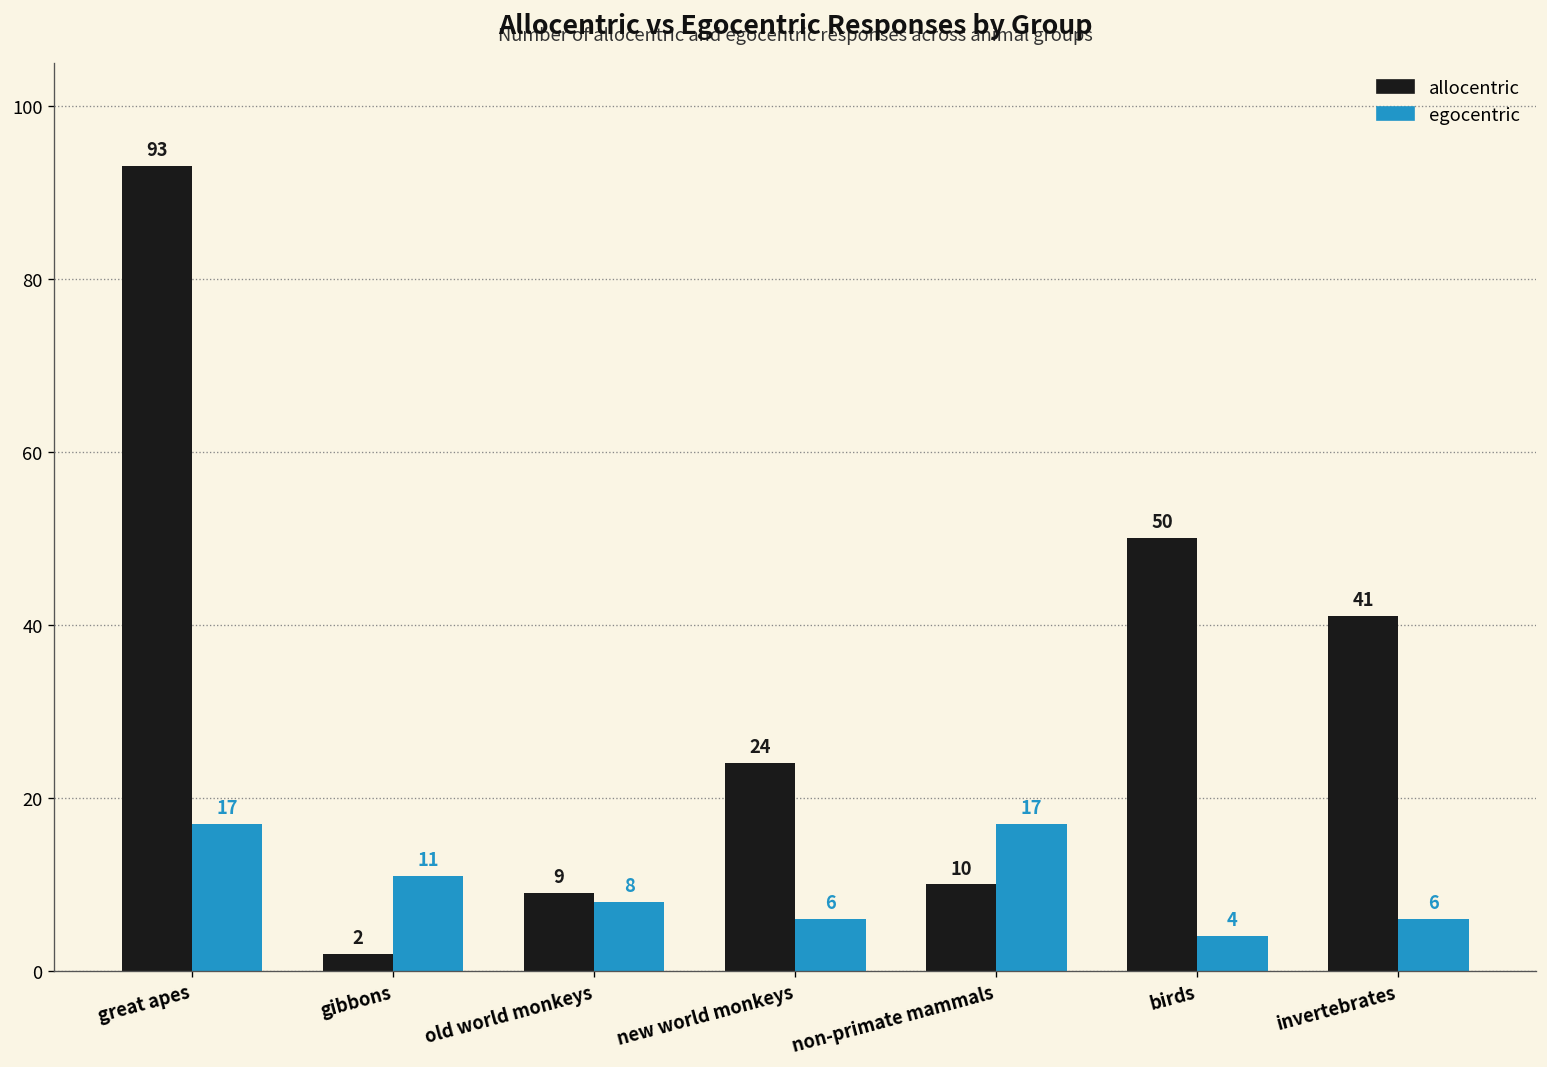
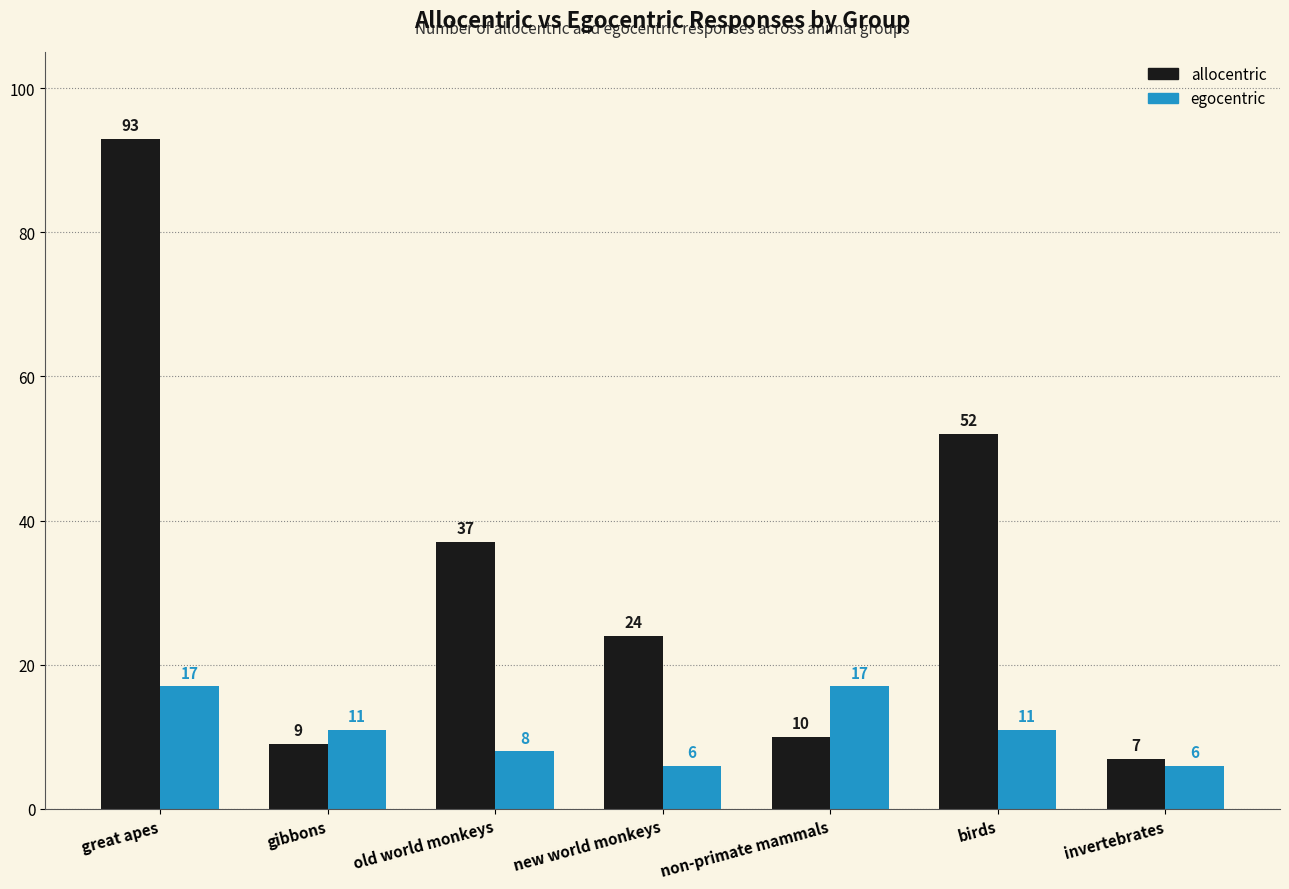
  {
    "allocentric": {
      "great apes": 93,
-     "gibbons": 2,
-     "old world monkeys": 9,
+     "gibbons": 9,
+     "old world monkeys": 37,
      "new world monkeys": 24,
      "non-primate mammals": 10,
-     "birds": 50,
-     "invertebrates": 41
+     "birds": 52,
+     "invertebrates": 7
    },
    "egocentric": {
      "great apes": 17,
      "gibbons": 11,
      "old world monkeys": 8,
      "new world monkeys": 6,
      "non-primate mammals": 17,
-     "birds": 4,
+     "birds": 11,
      "invertebrates": 6
    }
  }
